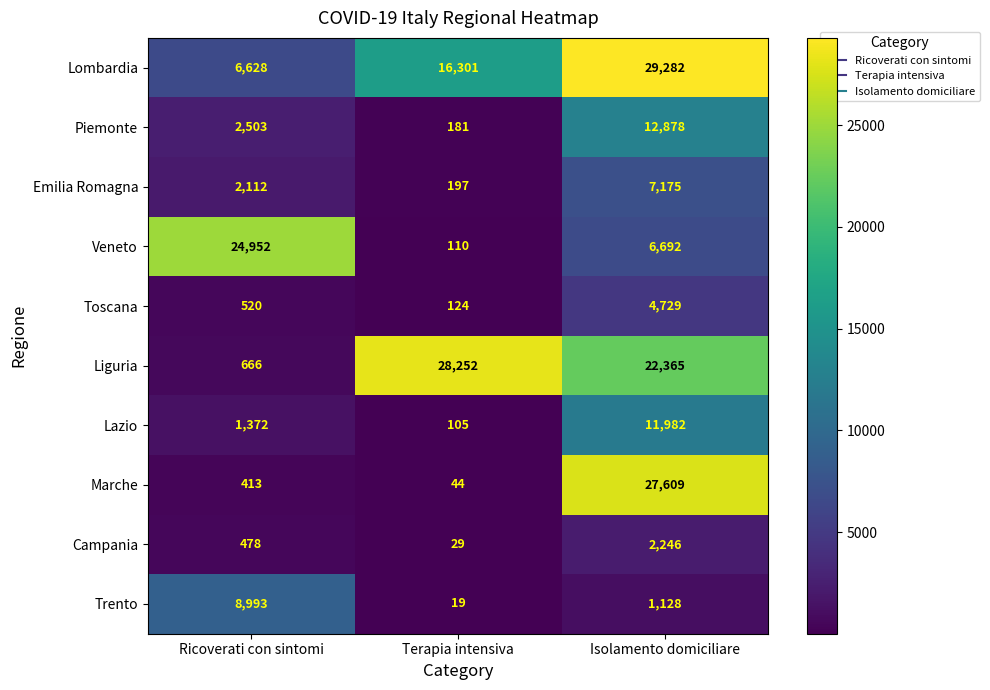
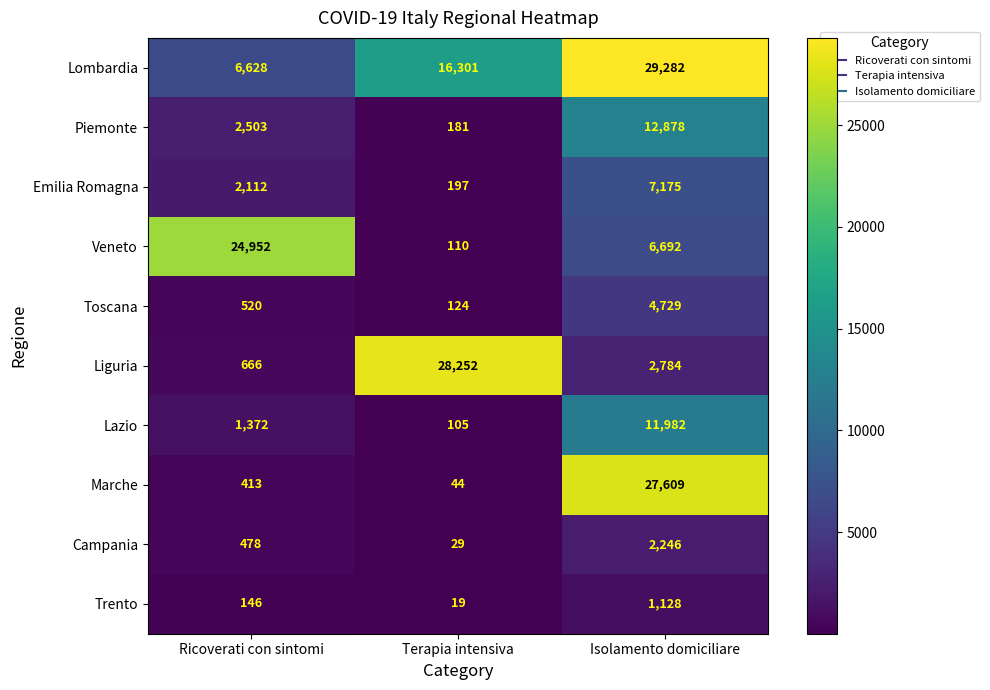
  {
    "Lombardia": {
      "Ricoverati con sintomi": "6,628",
      "Terapia intensiva": "16,301",
      "Isolamento domiciliare": "29,282"
    },
    "Piemonte": {
      "Ricoverati con sintomi": "2,503",
      "Terapia intensiva": "181",
      "Isolamento domiciliare": "12,878"
    },
    "Emilia Romagna": {
      "Ricoverati con sintomi": "2,112",
      "Terapia intensiva": "197",
      "Isolamento domiciliare": "7,175"
    },
    "Veneto": {
      "Ricoverati con sintomi": "24,952",
      "Terapia intensiva": "110",
      "Isolamento domiciliare": "6,692"
    },
    "Toscana": {
      "Ricoverati con sintomi": "520",
      "Terapia intensiva": "124",
      "Isolamento domiciliare": "4,729"
    },
    "Liguria": {
      "Ricoverati con sintomi": "666",
      "Terapia intensiva": "28,252",
-     "Isolamento domiciliare": "22,365"
+     "Isolamento domiciliare": "2,784"
    },
    "Lazio": {
      "Ricoverati con sintomi": "1,372",
      "Terapia intensiva": "105",
      "Isolamento domiciliare": "11,982"
    },
    "Marche": {
      "Ricoverati con sintomi": "413",
      "Terapia intensiva": "44",
      "Isolamento domiciliare": "27,609"
    },
    "Campania": {
      "Ricoverati con sintomi": "478",
      "Terapia intensiva": "29",
      "Isolamento domiciliare": "2,246"
    },
    "Trento": {
-     "Ricoverati con sintomi": "8,993",
+     "Ricoverati con sintomi": "146",
      "Terapia intensiva": "19",
      "Isolamento domiciliare": "1,128"
    }
  }
